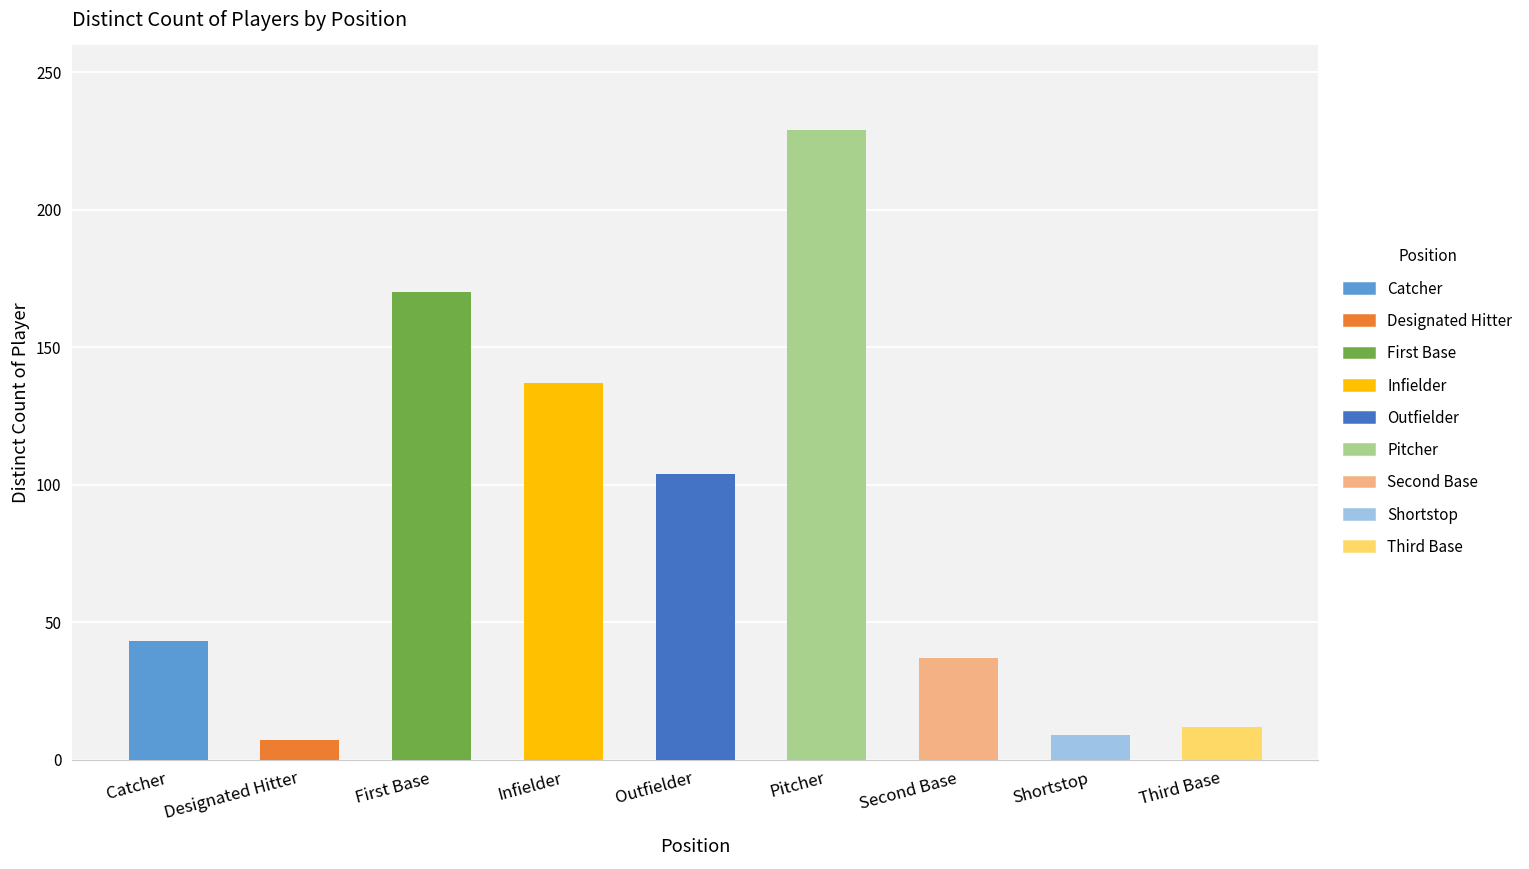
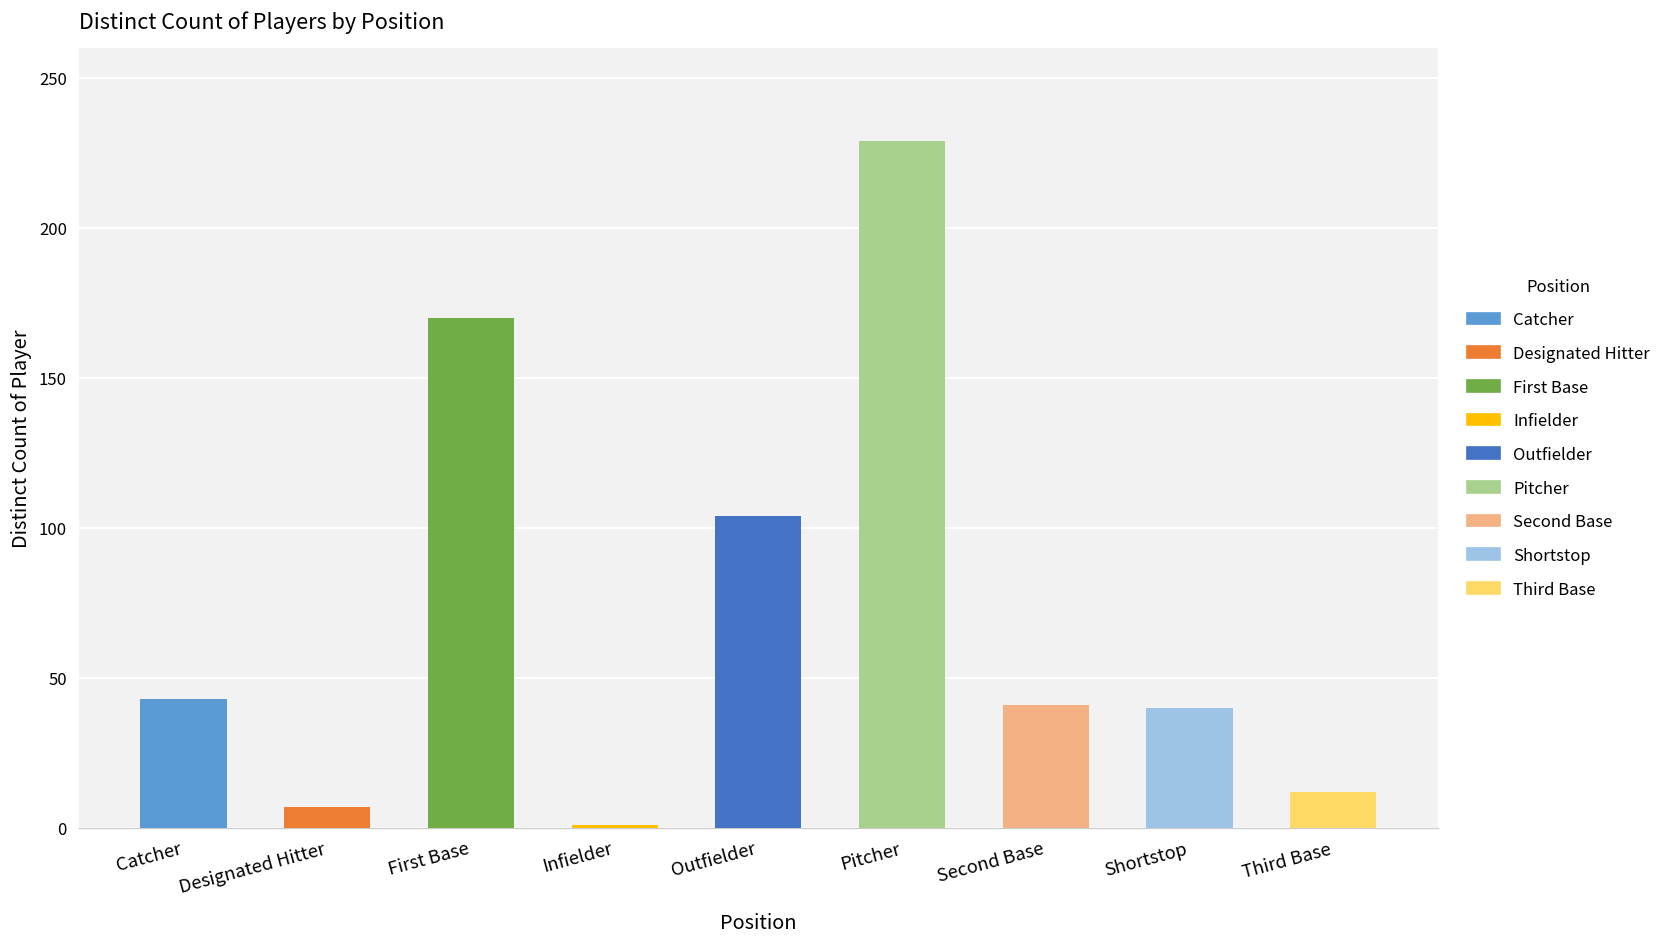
  {
    "Catcher": 43,
    "Designated Hitter": 7,
    "First Base": 170,
-   "Infielder": 137,
+   "Infielder": 1,
    "Outfielder": 104,
    "Pitcher": 229,
-   "Second Base": 37,
-   "Shortstop": 9,
+   "Second Base": 41,
+   "Shortstop": 40,
    "Third Base": 12
  }
